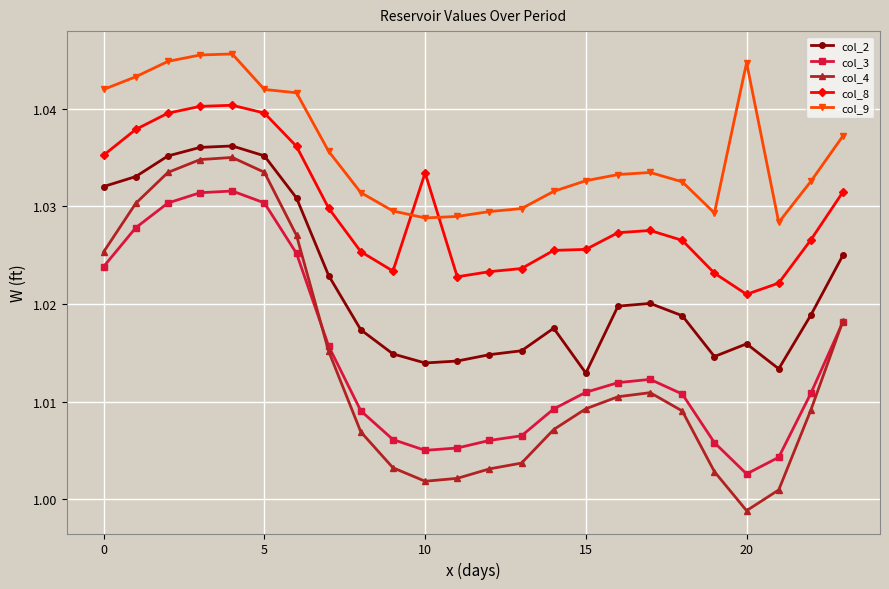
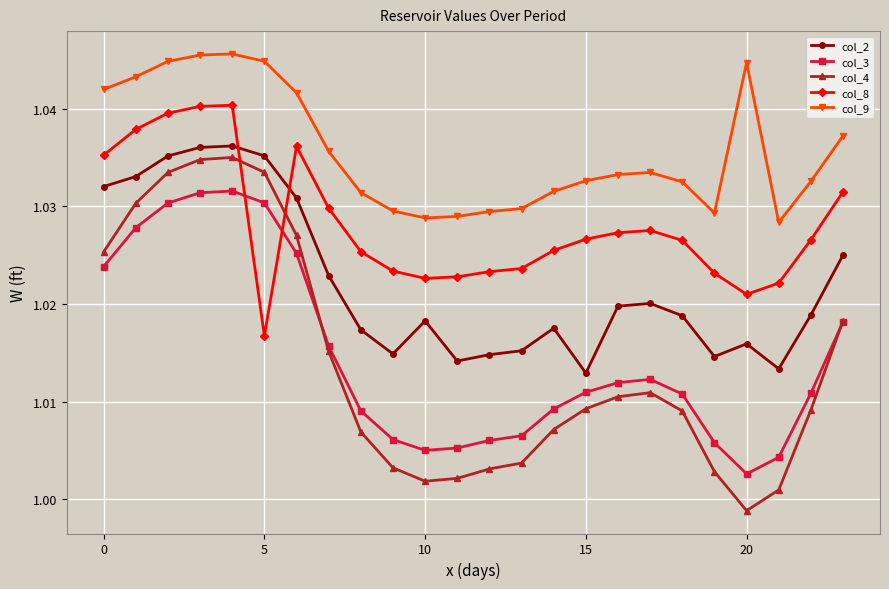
  {
    "col_2": {
      "0": 1.032,
      "5": 1.035,
-     "10": 1.014,
+     "10": 1.018,
      "15": 1.013,
      "20": 1.016
    },
    "col_8": {
      "0": 1.035,
-     "5": 1.040,
-     "10": 1.033,
-     "15": 1.026,
+     "5": 1.017,
+     "10": 1.023,
+     "15": 1.027,
      "20": 1.021
    },
    "col_9": {
      "0": 1.042,
-     "5": 1.042,
+     "5": 1.045,
      "10": 1.029,
      "15": 1.033,
      "20": 1.045
    }
  }
